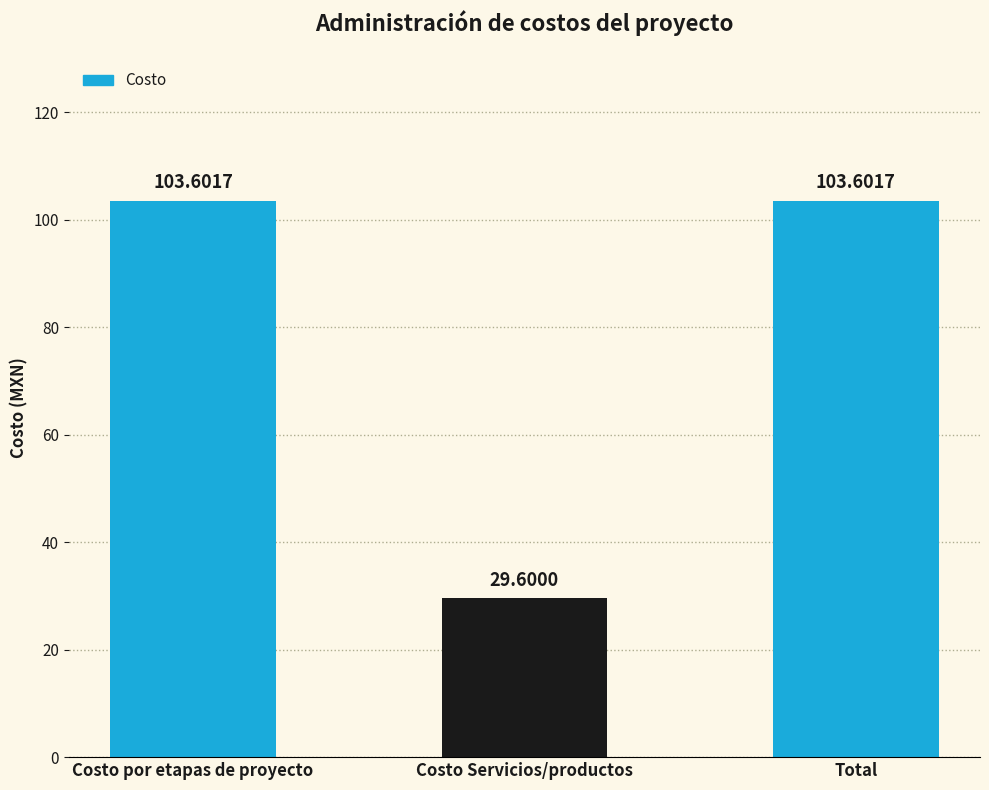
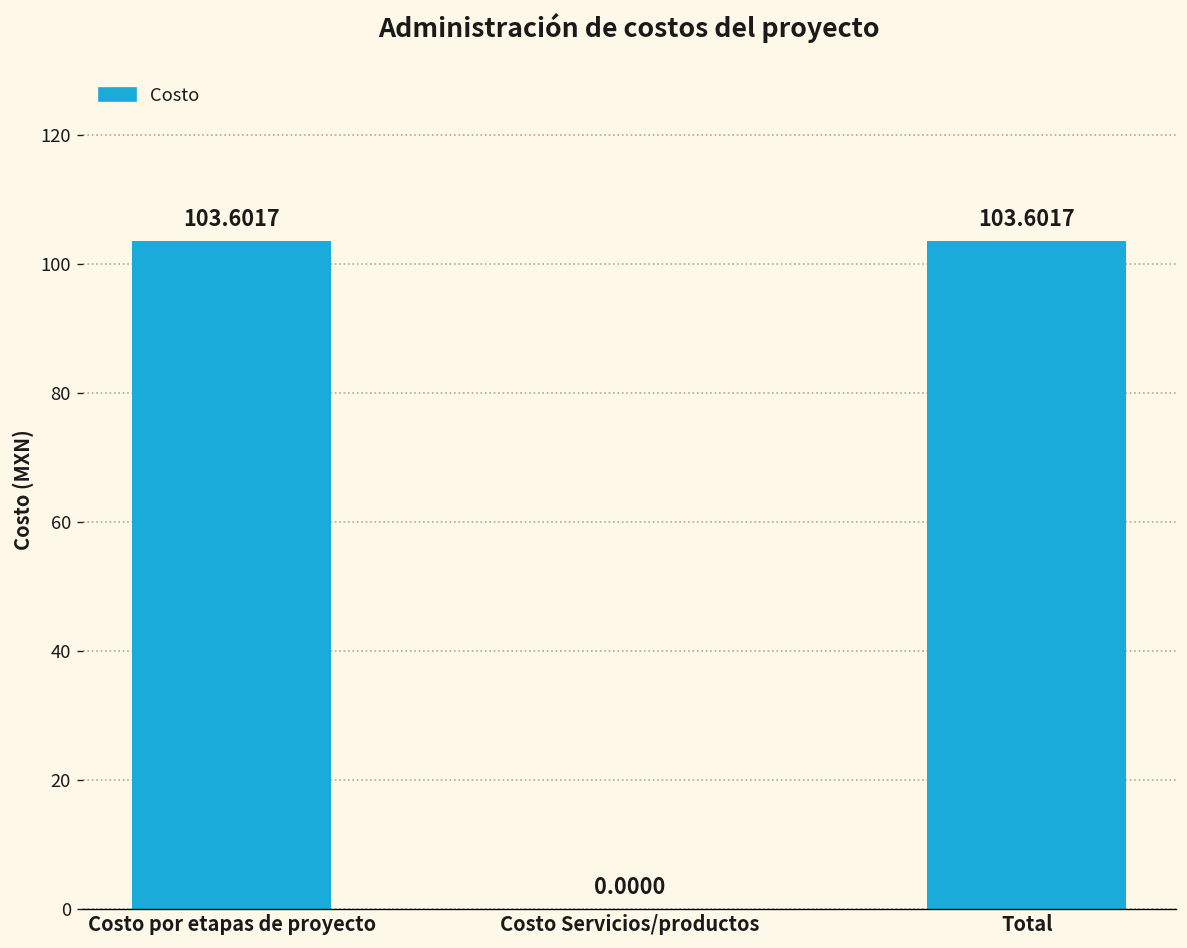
  {
    "Costo por etapas de proyecto": 103.6017,
-   "Costo Servicios/productos": 29.6000,
+   "Costo Servicios/productos": 0.0000,
    "Total": 103.6017
  }
